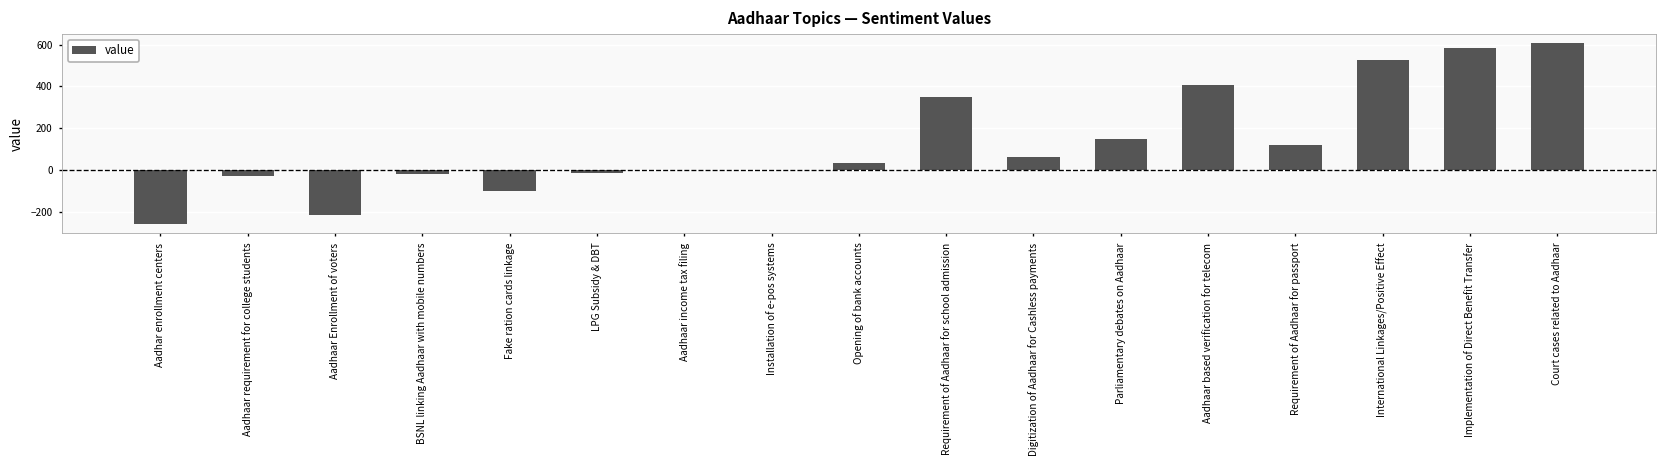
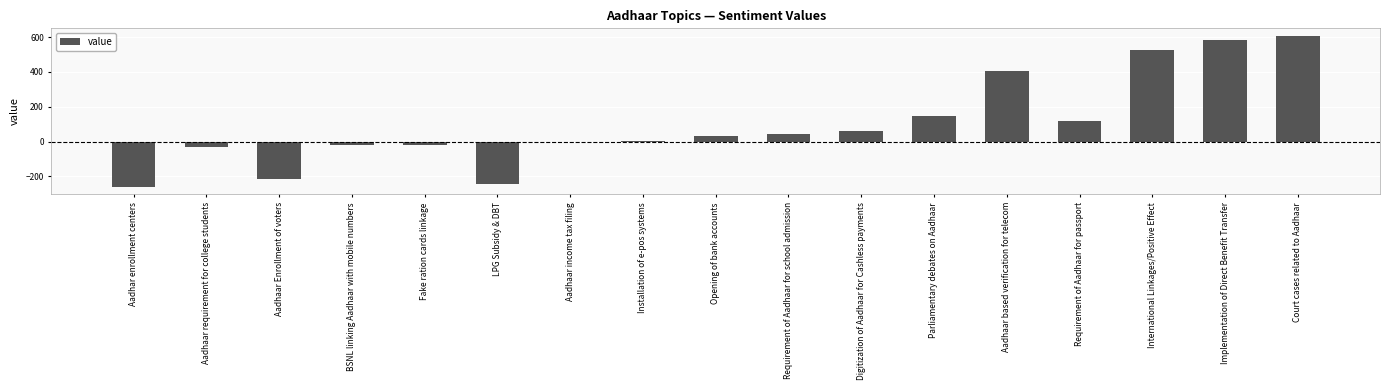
  {
    "Aadhar enrollment centers": -260,
    "Aadhaar requirement for college students": -30,
    "Aadhaar Enrollment of voters": -220,
    "BSNL linking Aadhaar with mobile numbers": -20,
-   "Fake ration cards linkage": -100,
-   "LPG Subsidy & DBT": -10,
+   "Fake ration cards linkage": -20,
+   "LPG Subsidy & DBT": -240,
    "Opening of bank accounts": 30,
-   "Requirement of Aadhaar for school admission": 350,
+   "Requirement of Aadhaar for school admission": 50,
    "Digitization of Aadhaar for Cashless payments": 60,
    "Parliamentary debates on Aadhaar": 150,
    "Aadhaar based verification for telecom": 410,
    "Requirement of Aadhaar for passport": 120,
    "International Linkages/Positive Effect": 530,
    "Implementation of Direct Benefit Transfer": 580,
    "Court cases related to Aadhaar": 610
  }
